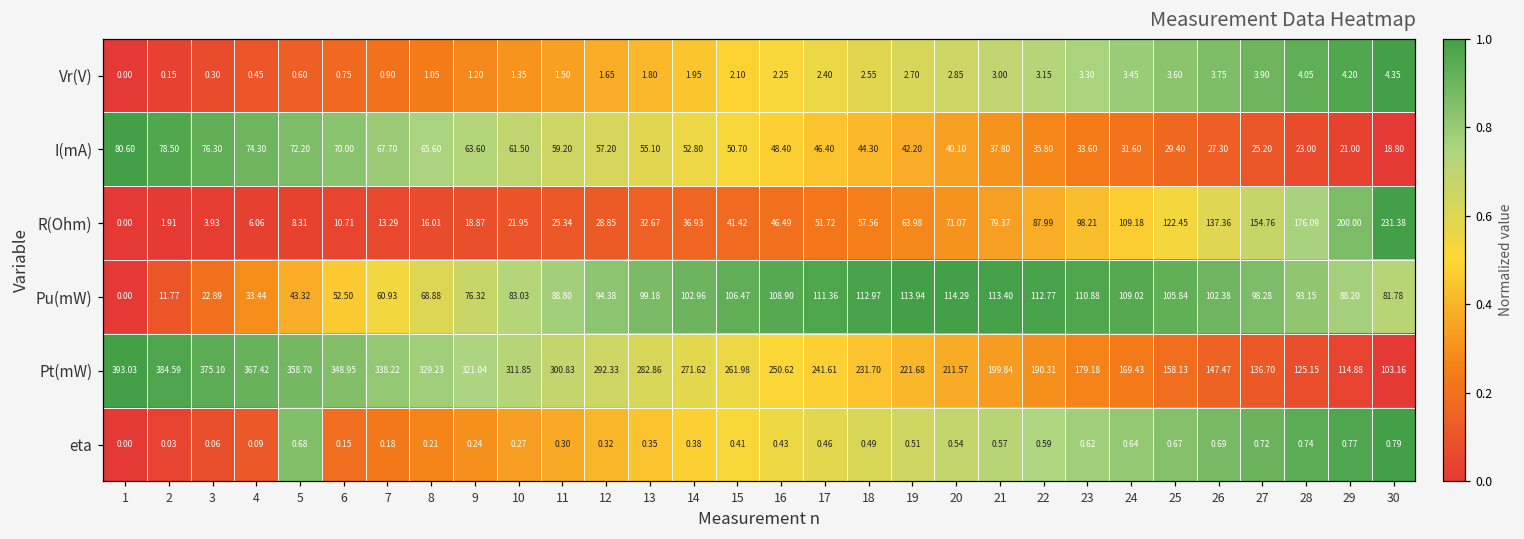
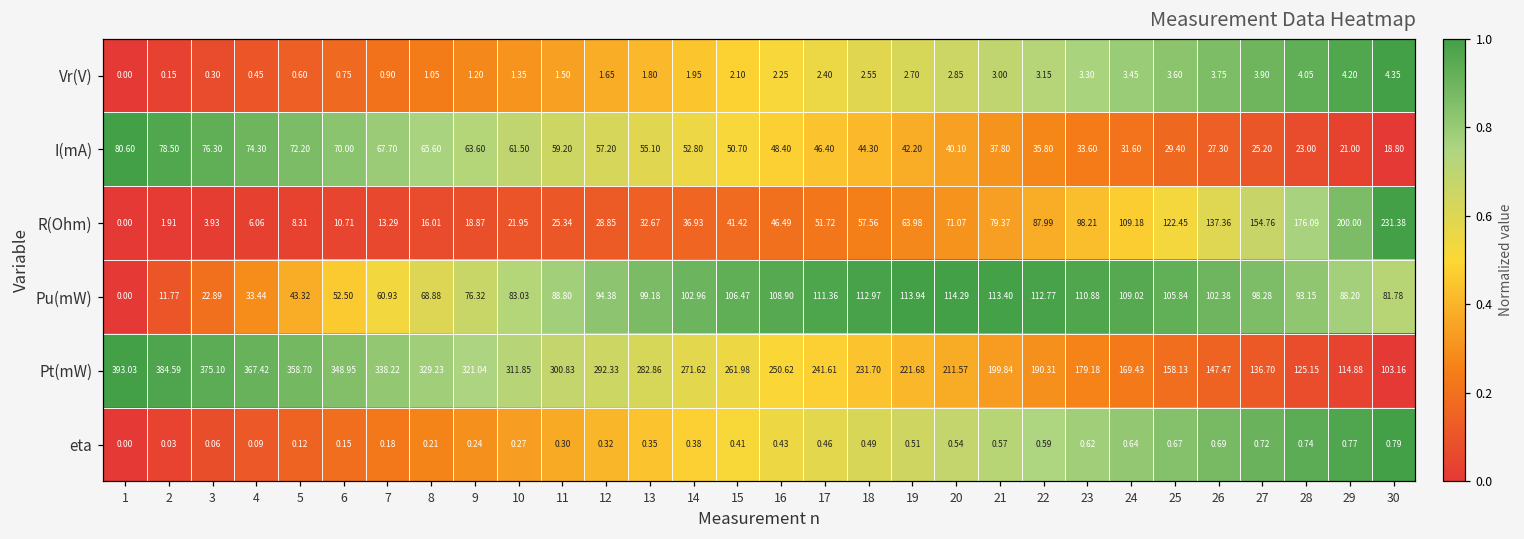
  {
    "Vr(V)": {
      "1": 0.00,
      "2": 0.15,
      "3": 0.30,
      "4": 0.45,
      "5": 0.60,
      "6": 0.75,
      "7": 0.90,
      "8": 1.05,
      "9": 1.20,
      "10": 1.35,
      "11": 1.50,
      "12": 1.65,
      "13": 1.80,
      "14": 1.95,
      "15": 2.10,
      "16": 2.25,
      "17": 2.40,
      "18": 2.55,
      "19": 2.70,
      "20": 2.85,
      "21": 3.00,
      "22": 3.15,
      "23": 3.30,
      "24": 3.45,
      "25": 3.60,
      "26": 3.75,
      "27": 3.90,
      "28": 4.05,
      "29": 4.20,
      "30": 4.35
    },
    "I(mA)": {
      "1": 80.60,
      "2": 78.50,
      "3": 76.30,
      "4": 74.30,
      "5": 72.20,
      "6": 70.00,
      "7": 67.70,
      "8": 65.60,
      "9": 63.60,
      "10": 61.50,
      "11": 59.20,
      "12": 57.20,
      "13": 55.10,
      "14": 52.80,
      "15": 50.70,
      "16": 48.40,
      "17": 46.40,
      "18": 44.30,
      "19": 42.20,
      "20": 40.10,
      "21": 37.80,
      "22": 35.80,
      "23": 33.60,
      "24": 31.60,
      "25": 29.40,
      "26": 27.30,
      "27": 25.20,
      "28": 23.00,
      "29": 21.00,
      "30": 18.80
    },
    "R(Ohm)": {
      "1": 0.00,
      "2": 1.91,
      "3": 3.93,
      "4": 6.06,
      "5": 8.31,
      "6": 10.71,
      "7": 13.29,
      "8": 16.01,
      "9": 18.87,
      "10": 21.95,
      "11": 25.34,
      "12": 28.85,
      "13": 32.67,
      "14": 36.93,
      "15": 41.42,
      "16": 46.49,
      "17": 51.72,
      "18": 57.56,
      "19": 63.98,
      "20": 71.07,
      "21": 79.37,
      "22": 87.99,
      "23": 98.21,
      "24": 109.18,
      "25": 122.45,
      "26": 137.36,
      "27": 154.76,
      "28": 176.09,
      "29": 200.00,
      "30": 231.38
    },
    "Pu(mW)": {
      "1": 0.00,
      "2": 11.77,
      "3": 22.89,
      "4": 33.44,
      "5": 43.32,
      "6": 52.50,
      "7": 60.93,
      "8": 68.88,
      "9": 76.32,
      "10": 83.03,
      "11": 88.80,
      "12": 94.38,
      "13": 99.18,
      "14": 102.96,
      "15": 106.47,
      "16": 108.90,
      "17": 111.36,
      "18": 112.97,
      "19": 113.94,
      "20": 114.29,
      "21": 113.40,
      "22": 112.77,
      "23": 110.88,
      "24": 109.02,
      "25": 105.84,
      "26": 102.38,
      "27": 98.28,
      "28": 93.15,
      "29": 88.20,
      "30": 81.78
    },
    "Pt(mW)": {
      "1": 393.03,
      "2": 384.59,
      "3": 375.10,
      "4": 367.42,
      "5": 358.70,
      "6": 348.95,
      "7": 338.22,
      "8": 329.23,
      "9": 321.04,
      "10": 311.85,
      "11": 300.83,
      "12": 292.33,
      "13": 282.86,
      "14": 271.62,
      "15": 261.98,
      "16": 250.62,
      "17": 241.61,
      "18": 231.70,
      "19": 221.68,
      "20": 211.57,
      "21": 199.84,
      "22": 190.31,
      "23": 179.18,
      "24": 169.43,
      "25": 158.13,
      "26": 147.47,
      "27": 136.70,
      "28": 125.15,
      "29": 114.88,
      "30": 103.16
    },
    "eta": {
      "1": 0.00,
      "2": 0.03,
      "3": 0.06,
      "4": 0.09,
-     "5": 0.68,
+     "5": 0.12,
      "6": 0.15,
      "7": 0.18,
      "8": 0.21,
      "9": 0.24,
      "10": 0.27,
      "11": 0.30,
      "12": 0.32,
      "13": 0.35,
      "14": 0.38,
      "15": 0.41,
      "16": 0.43,
      "17": 0.46,
      "18": 0.49,
      "19": 0.51,
      "20": 0.54,
      "21": 0.57,
      "22": 0.59,
      "23": 0.62,
      "24": 0.64,
      "25": 0.67,
      "26": 0.69,
      "27": 0.72,
      "28": 0.74,
      "29": 0.77,
      "30": 0.79
    }
  }
